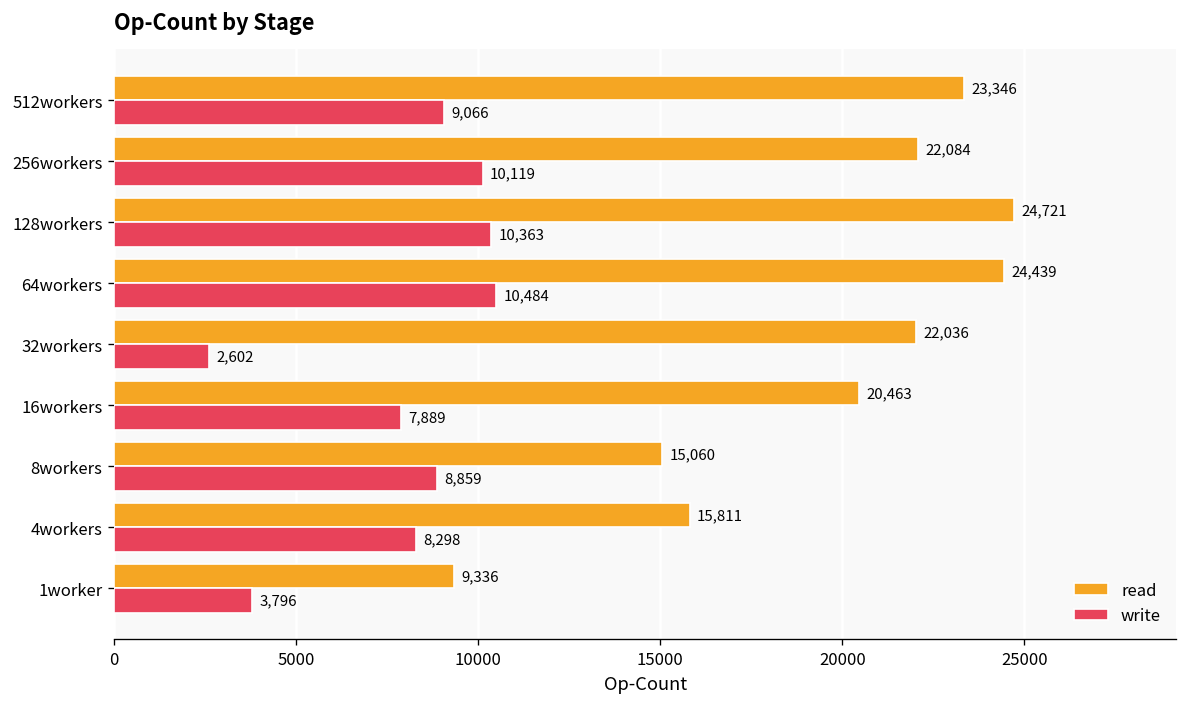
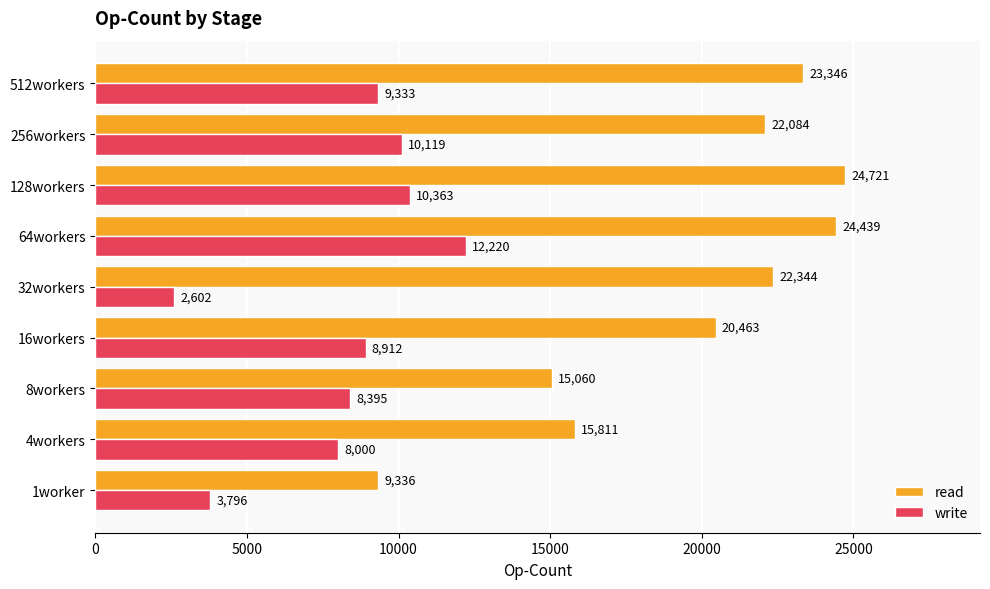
  {
    "read": {
      "512workers": "23,346",
      "256workers": "22,084",
      "128workers": "24,721",
      "64workers": "24,439",
-     "32workers": "22,036",
+     "32workers": "22,344",
      "16workers": "20,463",
      "8workers": "15,060",
      "4workers": "15,811",
      "1worker": "9,336"
    },
    "write": {
-     "512workers": "9,066",
+     "512workers": "9,333",
      "256workers": "10,119",
      "128workers": "10,363",
-     "64workers": "10,484",
+     "64workers": "12,220",
      "32workers": "2,602",
-     "16workers": "7,889",
-     "8workers": "8,859",
-     "4workers": "8,298",
+     "16workers": "8,912",
+     "8workers": "8,395",
+     "4workers": "8,000",
      "1worker": "3,796"
    }
  }
